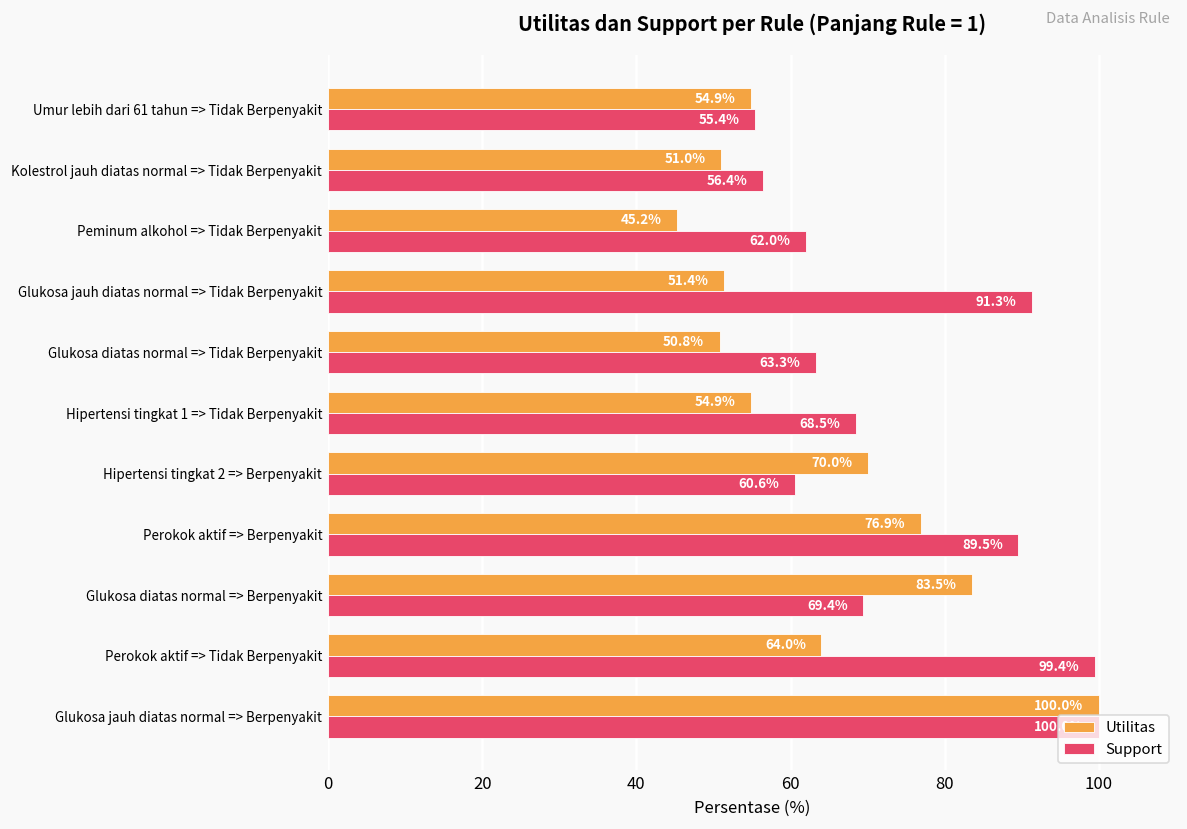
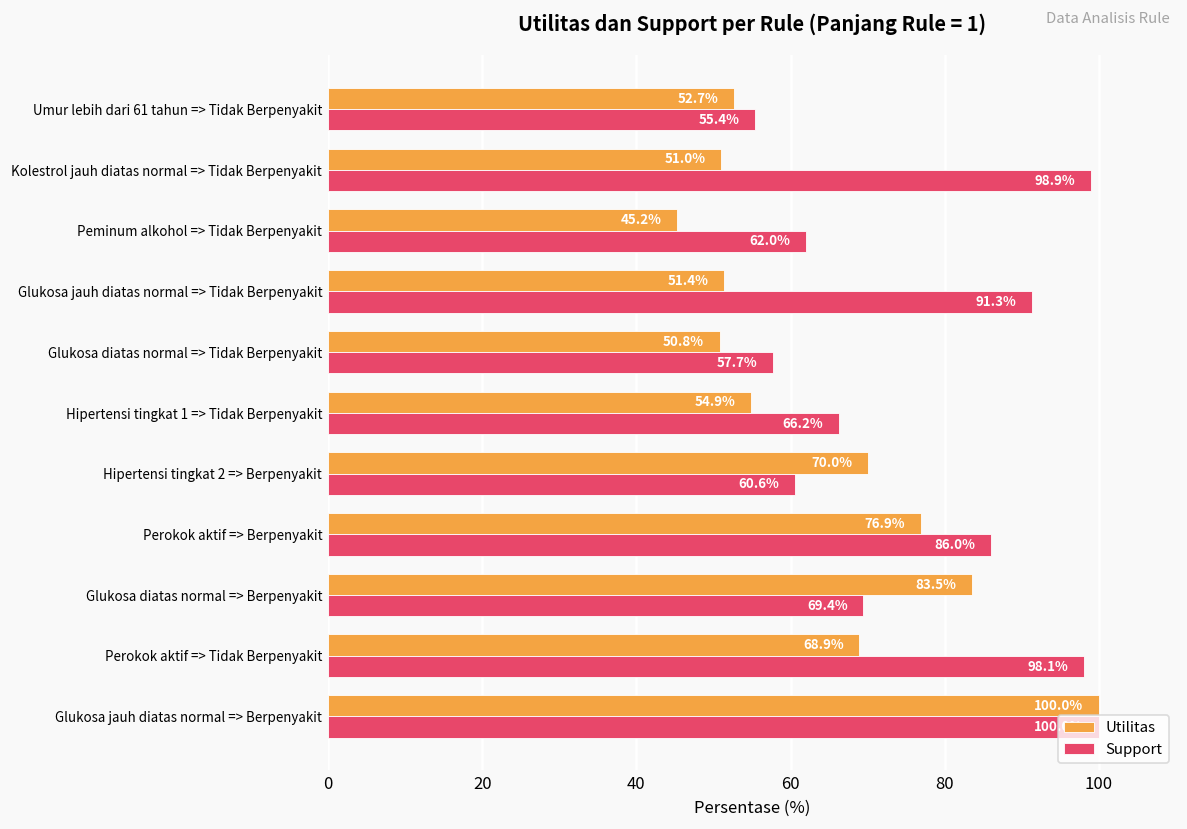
  {
    "Utilitas": {
-     "Umur lebih dari 61 tahun => Tidak Berpenyakit": "54.9%",
+     "Umur lebih dari 61 tahun => Tidak Berpenyakit": "52.7%",
      "Kolestrol jauh diatas normal => Tidak Berpenyakit": "51.0%",
      "Peminum alkohol => Tidak Berpenyakit": "45.2%",
      "Glukosa jauh diatas normal => Tidak Berpenyakit": "51.4%",
      "Glukosa diatas normal => Tidak Berpenyakit": "50.8%",
      "Hipertensi tingkat 1 => Tidak Berpenyakit": "54.9%",
      "Hipertensi tingkat 2 => Berpenyakit": "70.0%",
      "Perokok aktif => Berpenyakit": "76.9%",
      "Glukosa diatas normal => Berpenyakit": "83.5%",
-     "Perokok aktif => Tidak Berpenyakit": "64.0%"
+     "Perokok aktif => Tidak Berpenyakit": "68.9%"
    },
    "Support": {
      "Umur lebih dari 61 tahun => Tidak Berpenyakit": "55.4%",
-     "Kolestrol jauh diatas normal => Tidak Berpenyakit": "56.4%",
+     "Kolestrol jauh diatas normal => Tidak Berpenyakit": "98.9%",
      "Peminum alkohol => Tidak Berpenyakit": "62.0%",
      "Glukosa jauh diatas normal => Tidak Berpenyakit": "91.3%",
-     "Glukosa diatas normal => Tidak Berpenyakit": "63.3%",
-     "Hipertensi tingkat 1 => Tidak Berpenyakit": "68.5%",
+     "Glukosa diatas normal => Tidak Berpenyakit": "57.7%",
+     "Hipertensi tingkat 1 => Tidak Berpenyakit": "66.2%",
      "Hipertensi tingkat 2 => Berpenyakit": "60.6%",
-     "Perokok aktif => Berpenyakit": "89.5%",
+     "Perokok aktif => Berpenyakit": "86.0%",
      "Glukosa diatas normal => Berpenyakit": "69.4%",
-     "Perokok aktif => Tidak Berpenyakit": "99.4%"
+     "Perokok aktif => Tidak Berpenyakit": "98.1%"
    }
  }
